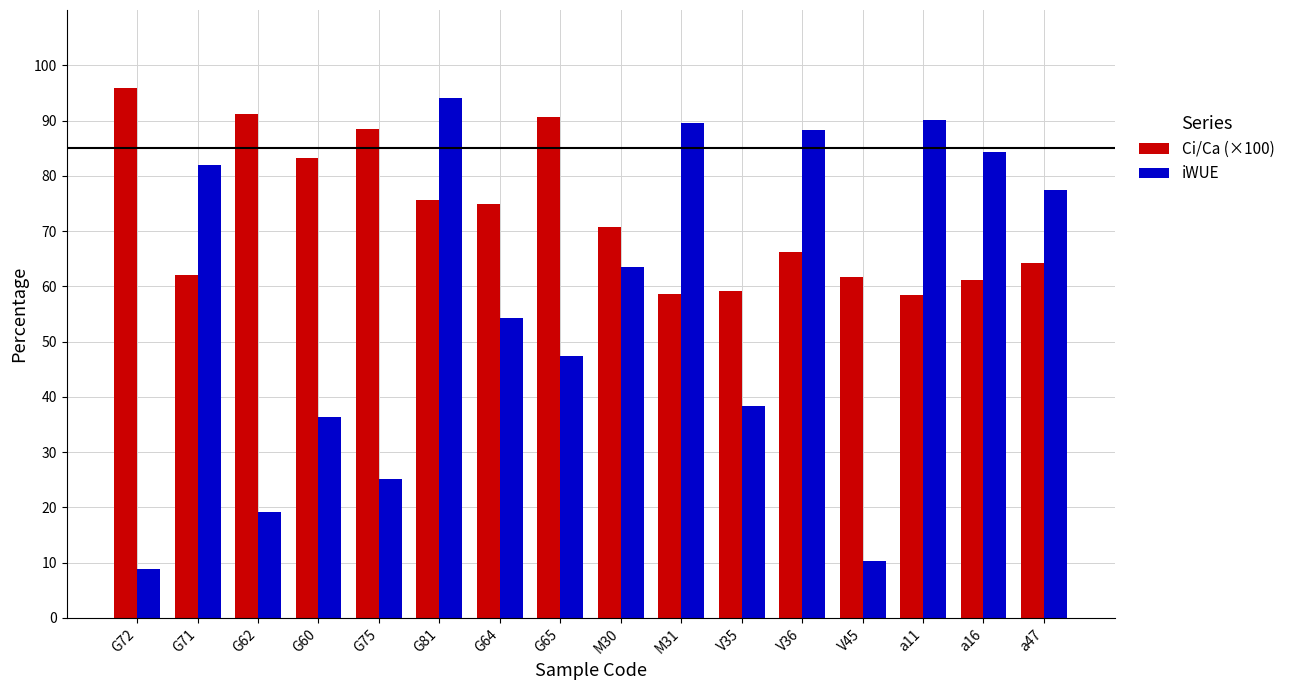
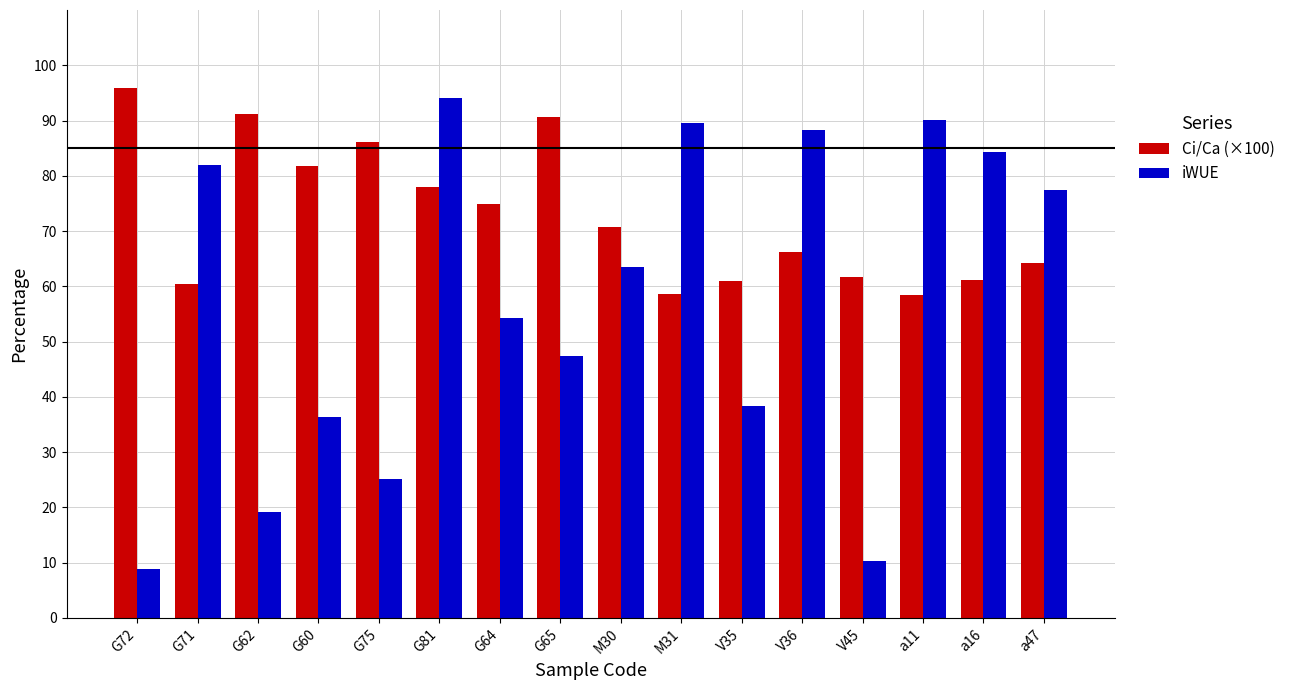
  {
    "Ci/Ca (×100)": {
      "G72": 96,
-     "G71": 62,
+     "G71": 60,
      "G62": 91,
-     "G60": 83,
-     "G75": 88,
-     "G81": 76,
+     "G60": 82,
+     "G75": 86,
+     "G81": 78,
      "G64": 75,
      "G65": 91,
      "M30": 71,
      "M31": 59,
-     "V35": 59,
+     "V35": 61,
      "V36": 66,
      "V45": 62,
      "a11": 58,
      "a16": 61,
      "a47": 64
    },
    "iWUE": {
      "G72": 9,
      "G71": 82,
      "G62": 19,
      "G60": 36,
      "G75": 25,
      "G81": 94,
      "G64": 54,
      "G65": 47,
      "M30": 63,
      "M31": 89,
      "V35": 38,
      "V36": 88,
      "V45": 10,
      "a11": 90,
      "a16": 84,
      "a47": 77
    }
  }
